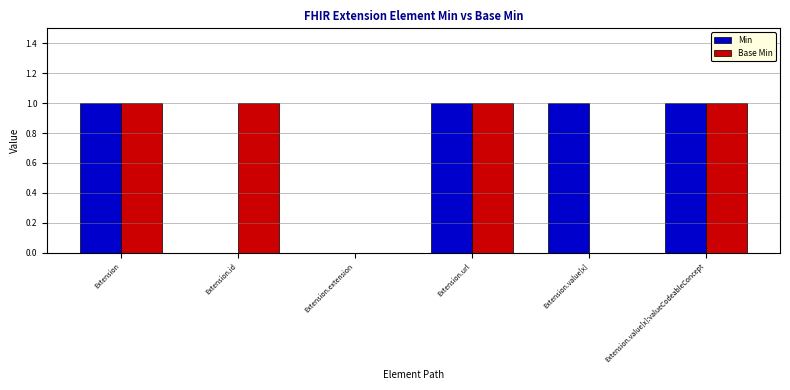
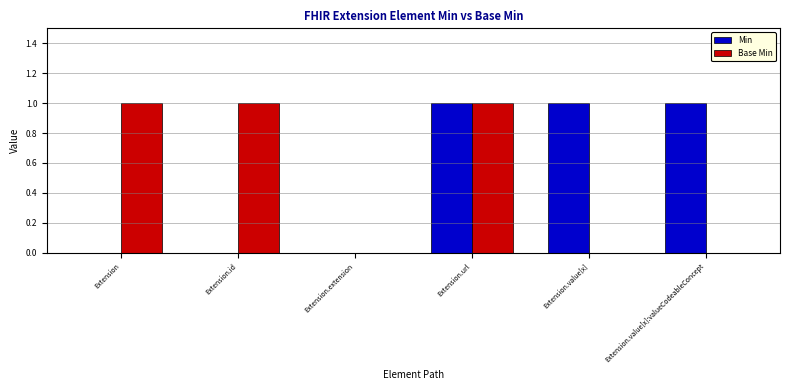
  {
    "Min": {
-     "Extension": 1,
+     "Extension": 0,
      "Extension.id": 0,
      "Extension.extension": 0,
      "Extension.url": 1,
      "Extension.value[x]": 1,
      "Extension.value[x]:valueCodeableConcept": 1
    },
    "Base Min": {
      "Extension": 1,
      "Extension.id": 1,
      "Extension.extension": 0,
      "Extension.url": 1,
      "Extension.value[x]": 0,
-     "Extension.value[x]:valueCodeableConcept": 1
+     "Extension.value[x]:valueCodeableConcept": 0
    }
  }
